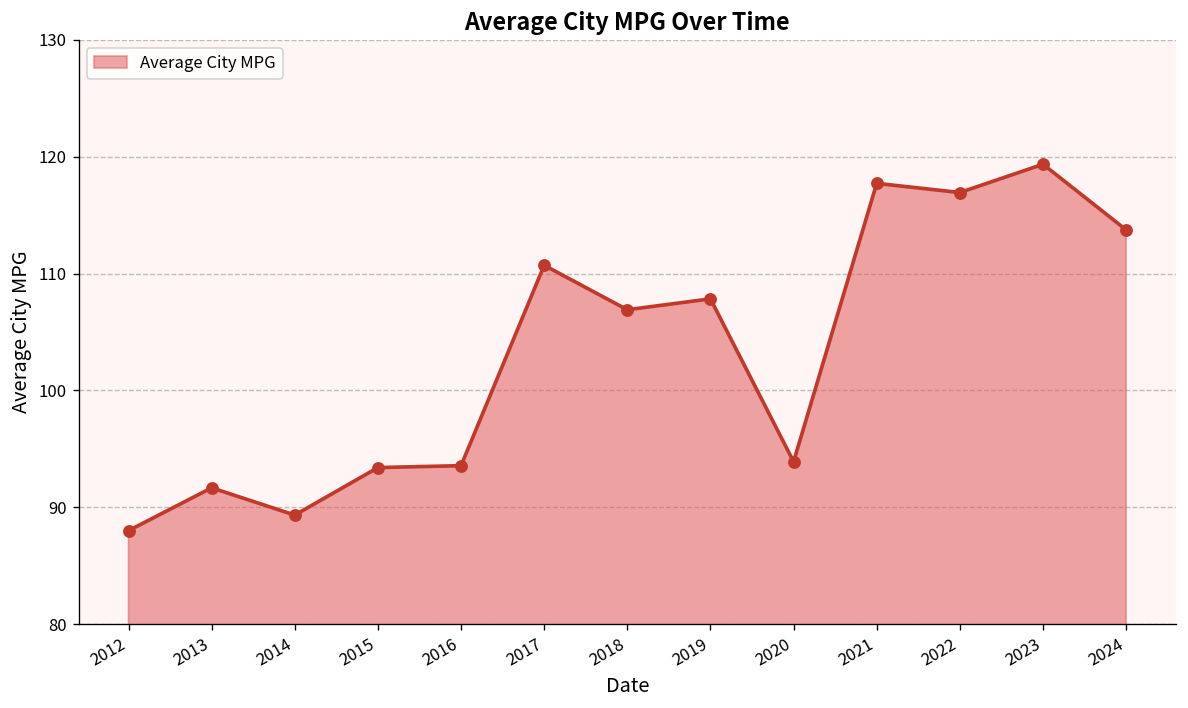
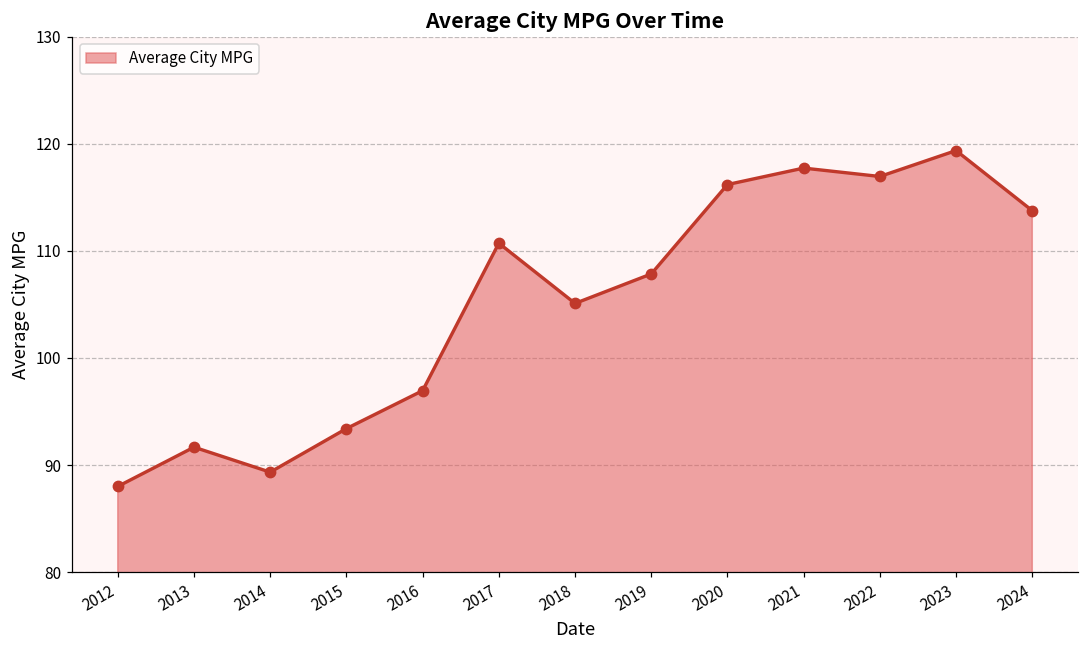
  {
    "2012": 88,
    "2013": 92,
    "2014": 89,
    "2015": 93,
-   "2016": 94,
+   "2016": 97,
    "2017": 111,
-   "2018": 107,
+   "2018": 105,
    "2019": 108,
-   "2020": 94,
+   "2020": 116,
    "2021": 118,
    "2022": 117,
    "2023": 119,
    "2024": 114
  }
